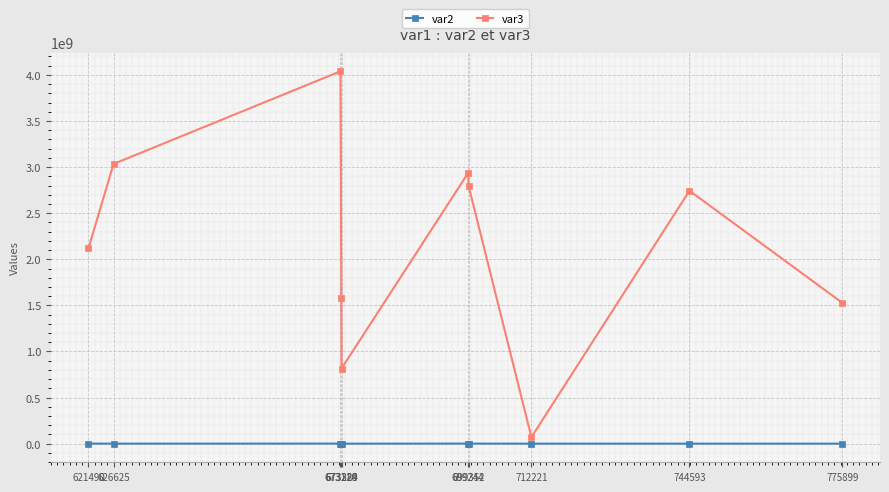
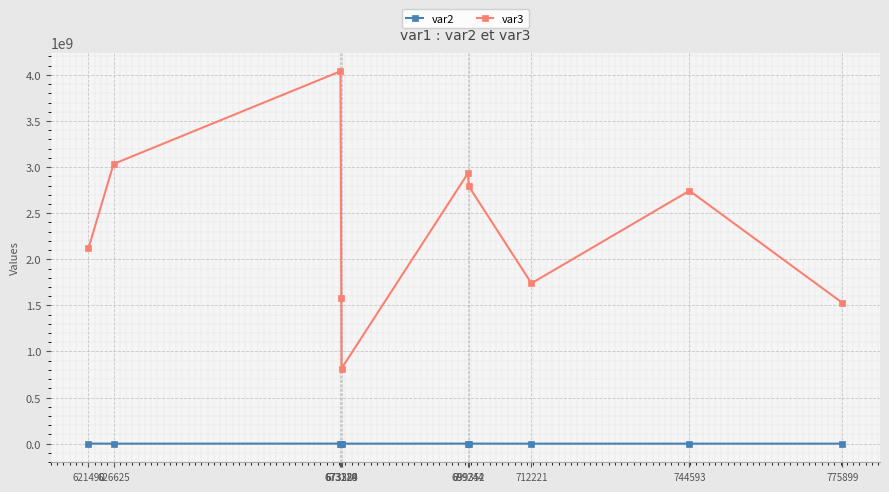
  {
    "var2": {
      "712221": 0,
      "744593": 0,
      "775899": 0
    },
    "var3": {
-     "712221": 100000000,
+     "712221": 1700000000,
      "744593": 2700000000,
      "775899": 1500000000
    }
  }
